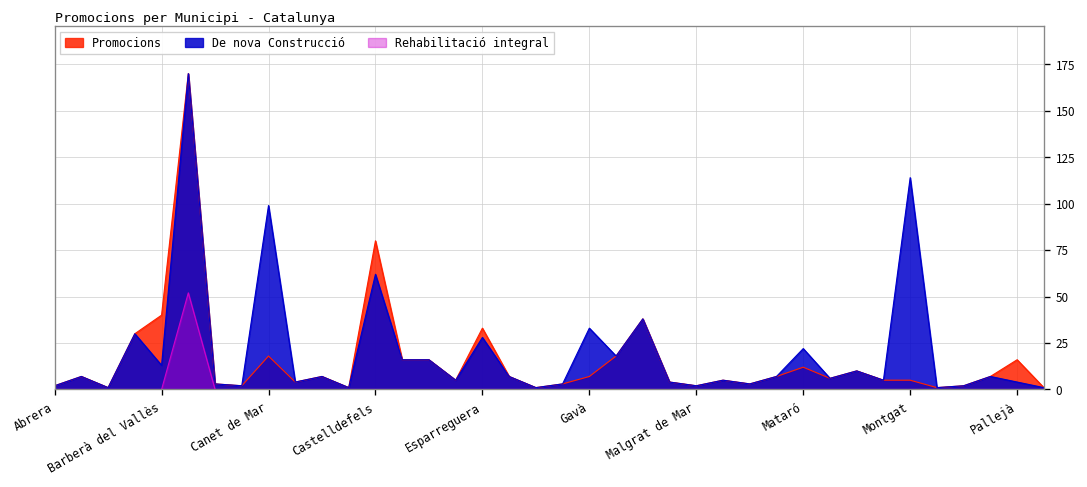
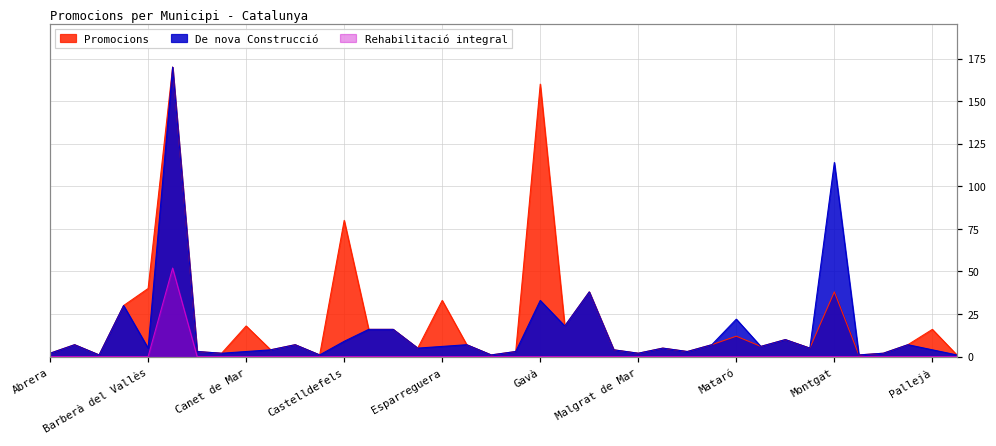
  {
    "Promocions": {
      "Barberà del Vallès": 40,
      "Canet de Mar": 18,
      "Castelldefels": 80,
      "Esparreguera": 33,
-     "Gavà": 7,
+     "Gavà": 160,
      "Mataró": 12,
-     "Montgat": 5,
+     "Montgat": 38,
      "Pallejà": 16
    },
    "De nova Construcció": {
-     "Barberà del Vallès": 13,
-     "Canet de Mar": 99,
-     "Castelldefels": 62,
-     "Esparreguera": 28,
+     "Barberà del Vallès": 5,
+     "Canet de Mar": 3,
+     "Castelldefels": 9,
+     "Esparreguera": 6,
      "Gavà": 33,
      "Mataró": 22,
      "Montgat": 114,
      "Pallejà": 4
    },
    "Rehabilitació integral": {
      "Abrera": 0,
      "Barberà del Vallès": 0,
      "Canet de Mar": 0,
      "Castelldefels": 0,
      "Esparreguera": 0,
      "Gavà": 0,
      "Malgrat de Mar": 0,
      "Mataró": 0,
      "Montgat": 0,
      "Pallejà": 0
    }
  }
